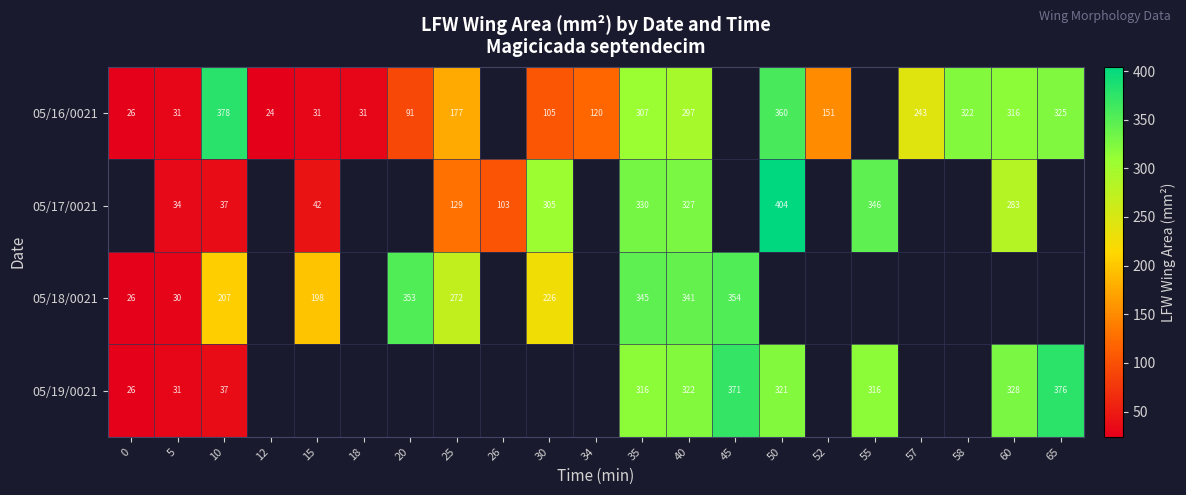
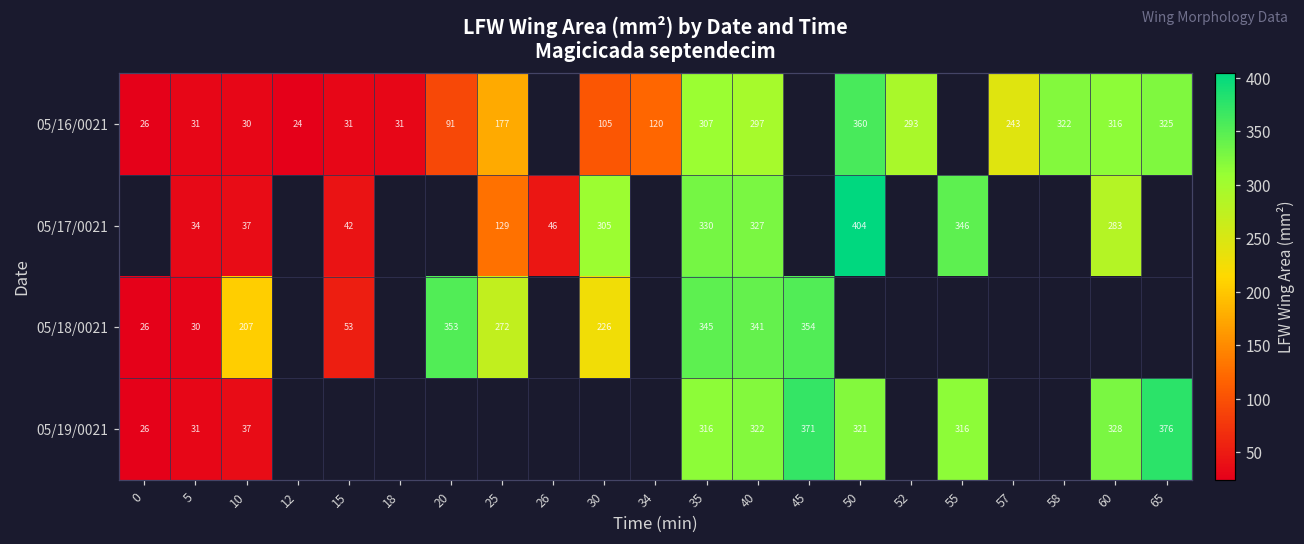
  {
    "05/16/0021": {
      "0": 26,
      "5": 31,
-     "10": 378,
+     "10": 30,
      "12": 24,
      "15": 31,
      "18": 31,
      "20": 91,
      "25": 177,
      "30": 105,
      "34": 120,
      "35": 307,
      "40": 297,
      "50": 360,
-     "52": 151,
+     "52": 293,
      "57": 243,
      "58": 322,
      "60": 316,
      "65": 325
    },
    "05/17/0021": {
      "5": 34,
      "10": 37,
      "15": 42,
      "25": 129,
-     "26": 103,
+     "26": 46,
      "30": 305,
      "35": 330,
      "40": 327,
      "50": 404,
      "55": 346,
      "60": 283
    },
    "05/18/0021": {
      "0": 26,
      "5": 30,
      "10": 207,
-     "15": 198,
+     "15": 53,
      "20": 353,
      "25": 272,
      "30": 226,
      "35": 345,
      "40": 341,
      "45": 354
    },
    "05/19/0021": {
      "0": 26,
      "5": 31,
      "10": 37,
      "35": 316,
      "40": 322,
      "45": 371,
      "50": 321,
      "55": 316,
      "60": 328,
      "65": 376
    }
  }
